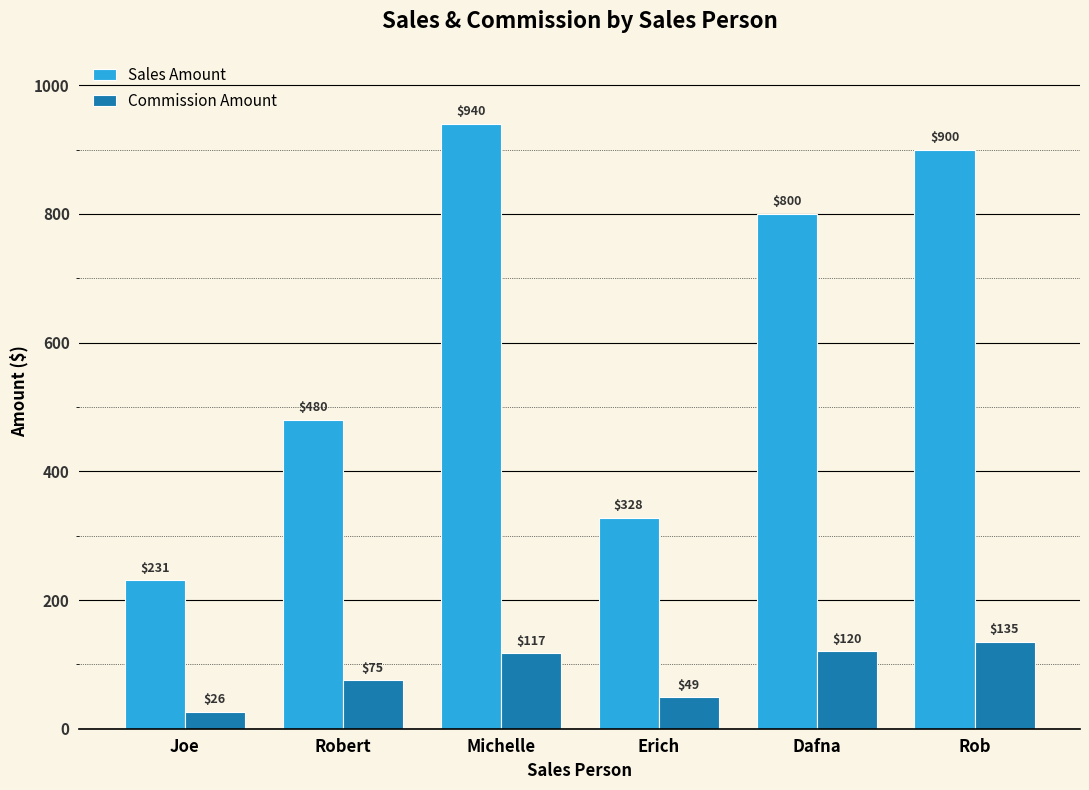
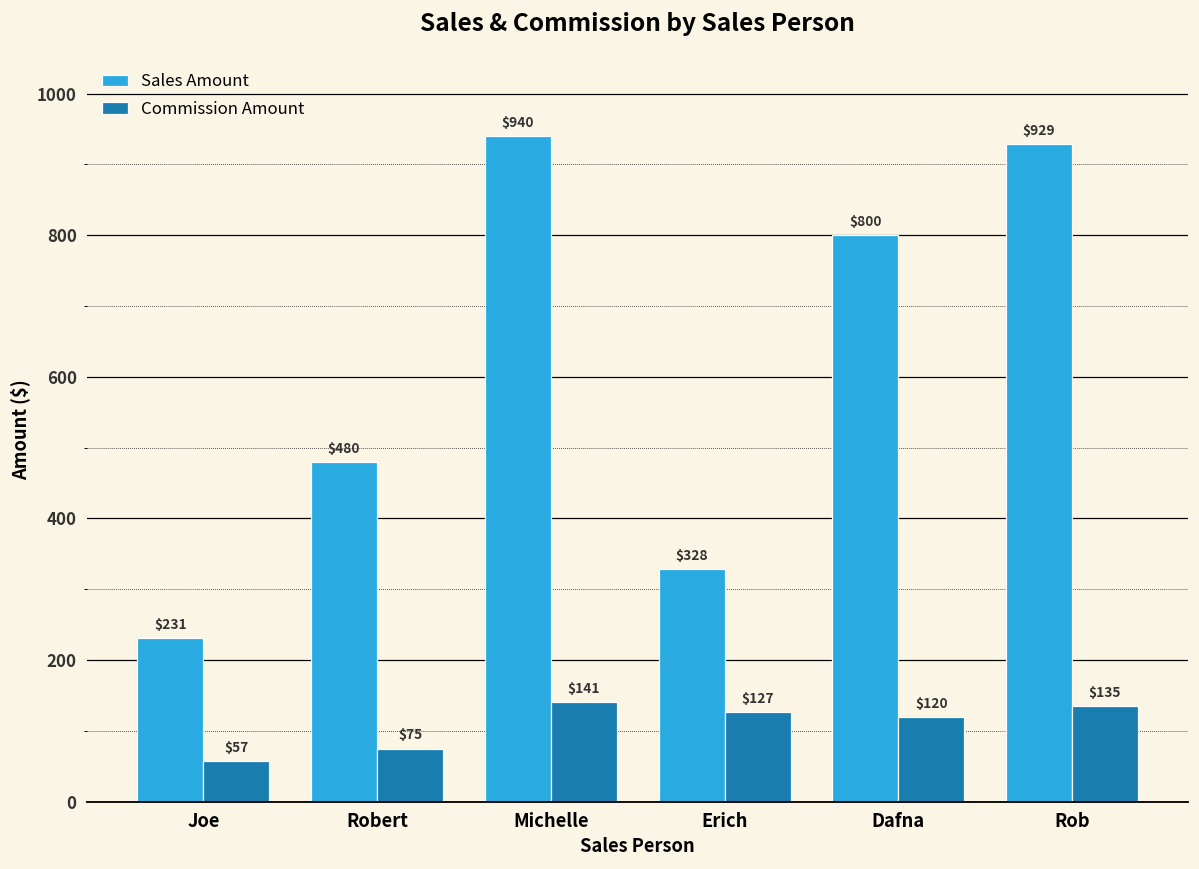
  {
    "Sales Amount": {
      "Joe": "$231",
      "Robert": "$480",
      "Michelle": "$940",
      "Erich": "$328",
      "Dafna": "$800",
-     "Rob": "$900"
+     "Rob": "$929"
    },
    "Commission Amount": {
-     "Joe": "$26",
+     "Joe": "$57",
      "Robert": "$75",
-     "Michelle": "$117",
-     "Erich": "$49",
+     "Michelle": "$141",
+     "Erich": "$127",
      "Dafna": "$120",
      "Rob": "$135"
    }
  }
